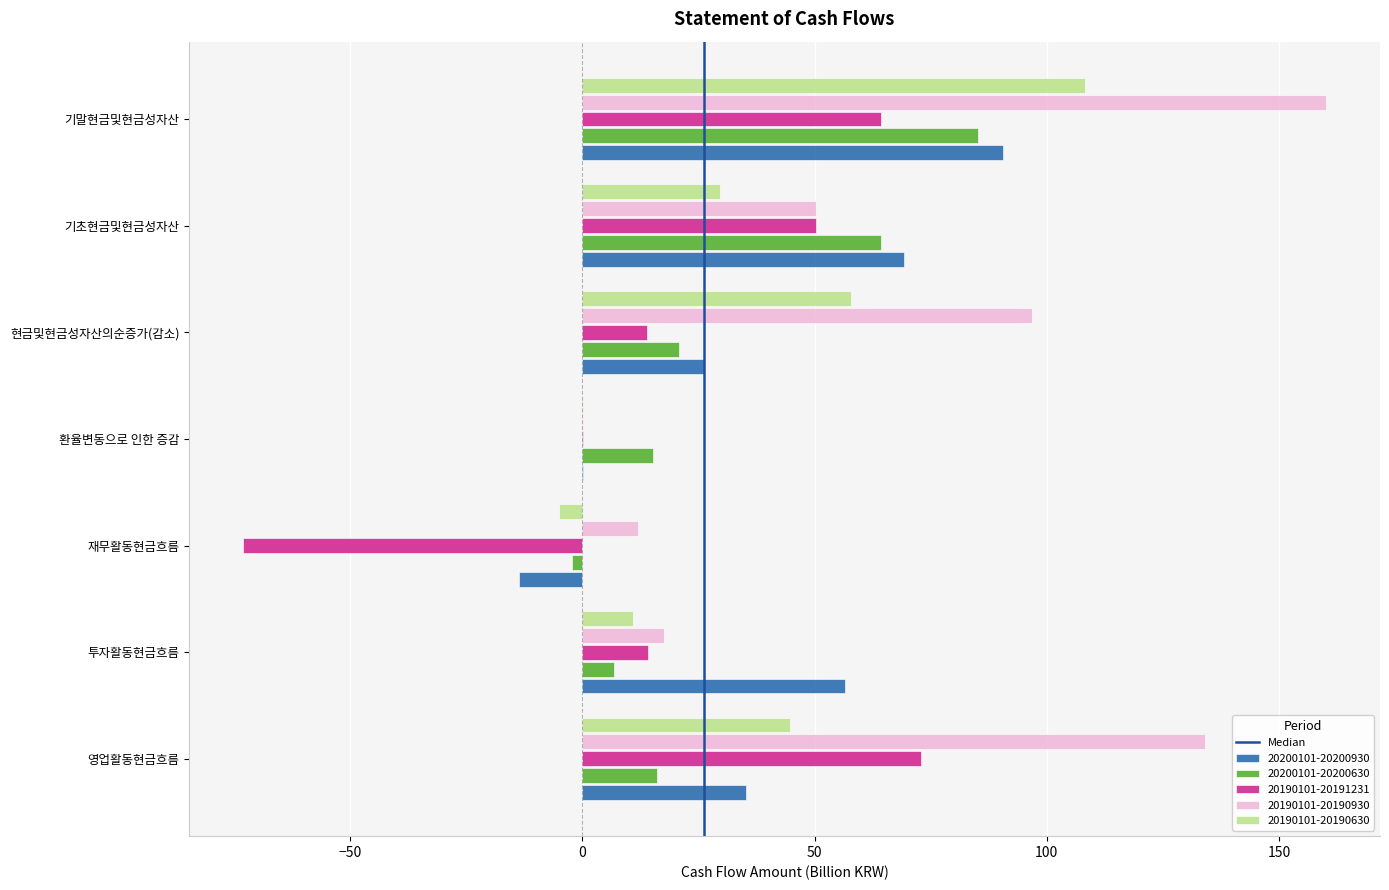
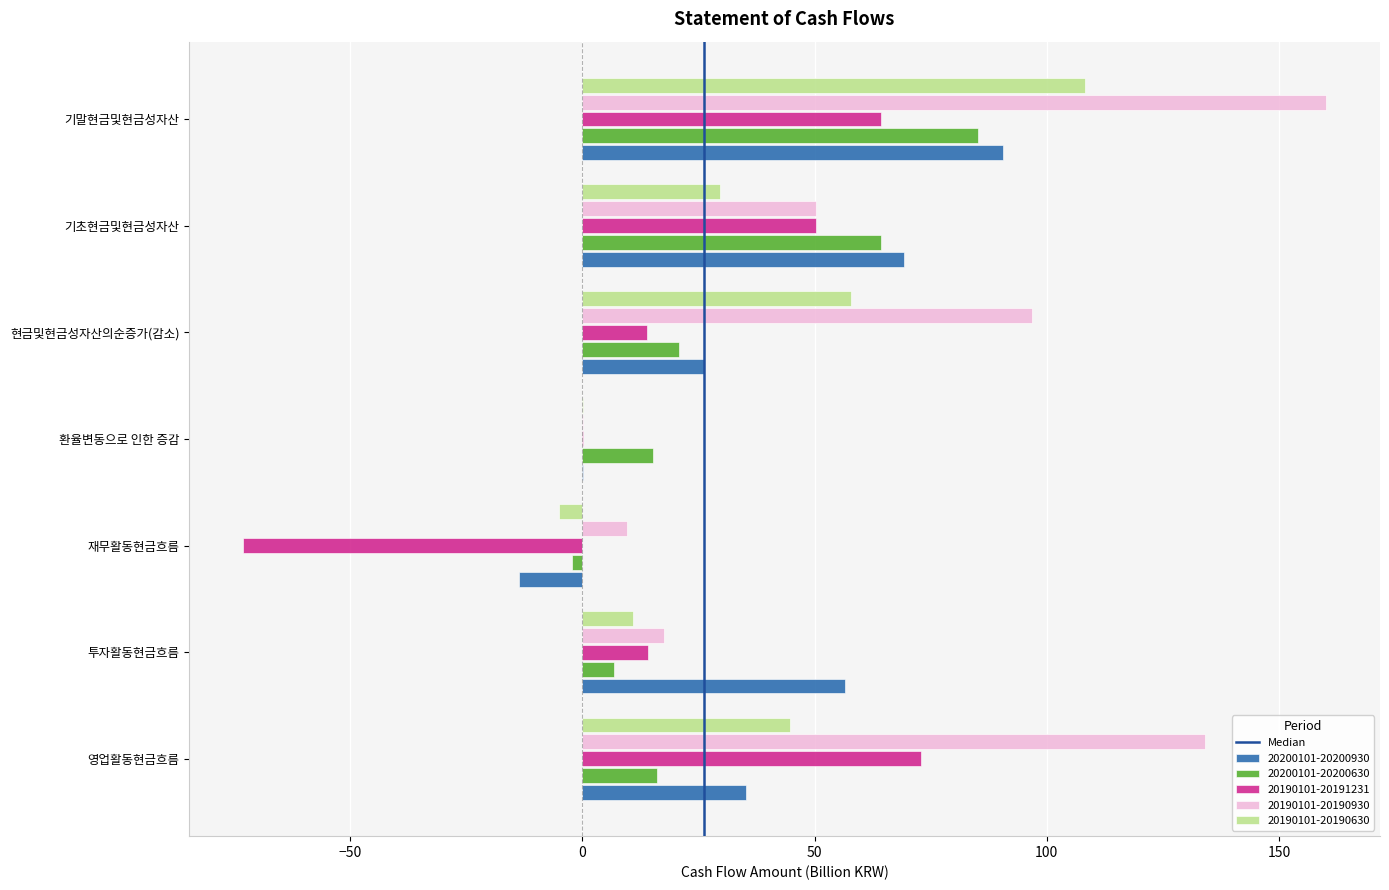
  {
    "20200101-20200930": {
      "기말현금및현금성자산": 91,
      "기초현금및현금성자산": 69,
      "현금및현금성자산의순증가(감소)": 26,
      "재무활동현금흐름": -14,
      "투자활동현금흐름": 57,
      "영업활동현금흐름": 35
    },
    "20200101-20200630": {
      "기말현금및현금성자산": 85,
      "기초현금및현금성자산": 64,
      "현금및현금성자산의순증가(감소)": 21,
      "환율변동으로 인한 증감": 15,
      "재무활동현금흐름": -2,
      "투자활동현금흐름": 7,
      "영업활동현금흐름": 16
    },
    "20190101-20191231": {
      "기말현금및현금성자산": 64,
      "기초현금및현금성자산": 50,
      "현금및현금성자산의순증가(감소)": 14,
      "재무활동현금흐름": -73,
      "투자활동현금흐름": 14,
      "영업활동현금흐름": 73
    },
    "20190101-20190930": {
      "기말현금및현금성자산": 160,
      "기초현금및현금성자산": 50,
      "현금및현금성자산의순증가(감소)": 97,
-     "재무활동현금흐름": 12,
+     "재무활동현금흐름": 10,
      "투자활동현금흐름": 18,
      "영업활동현금흐름": 134
    },
    "20190101-20190630": {
      "기말현금및현금성자산": 108,
      "기초현금및현금성자산": 30,
      "현금및현금성자산의순증가(감소)": 58,
      "재무활동현금흐름": -5,
      "투자활동현금흐름": 11,
      "영업활동현금흐름": 45
    }
  }
